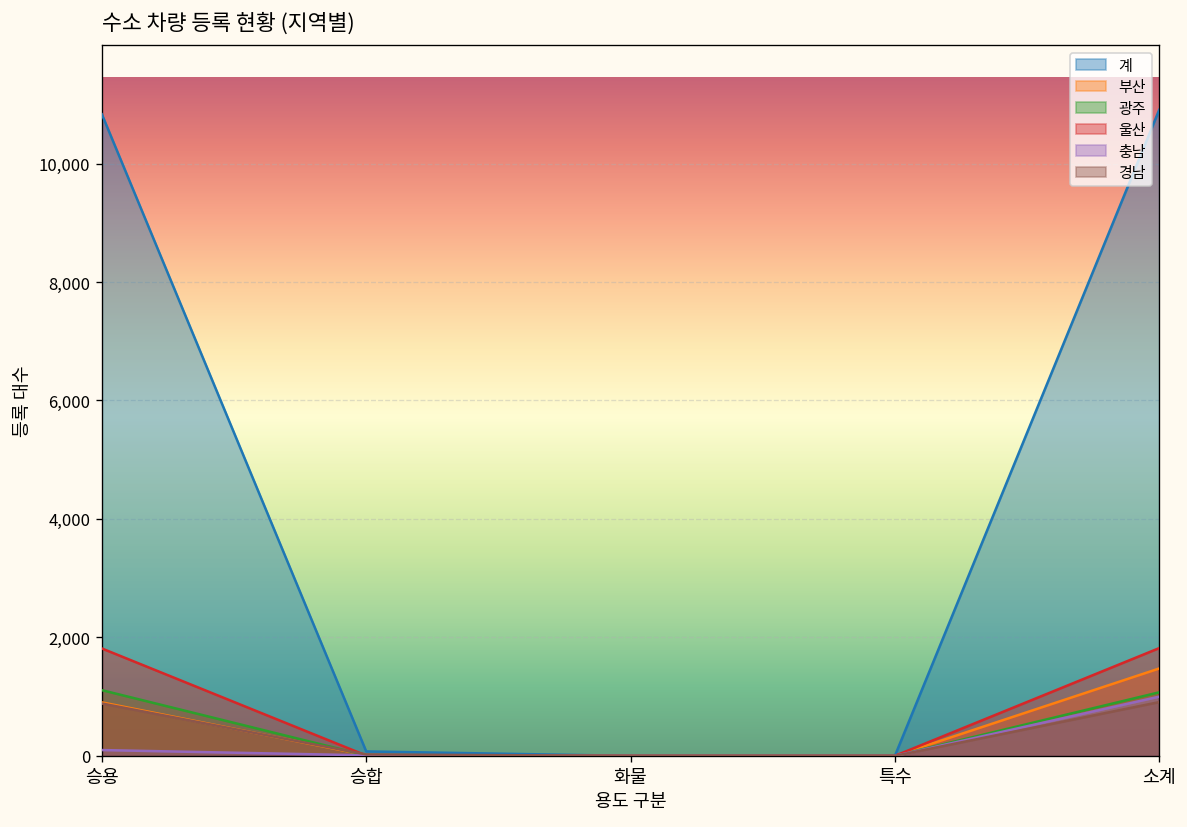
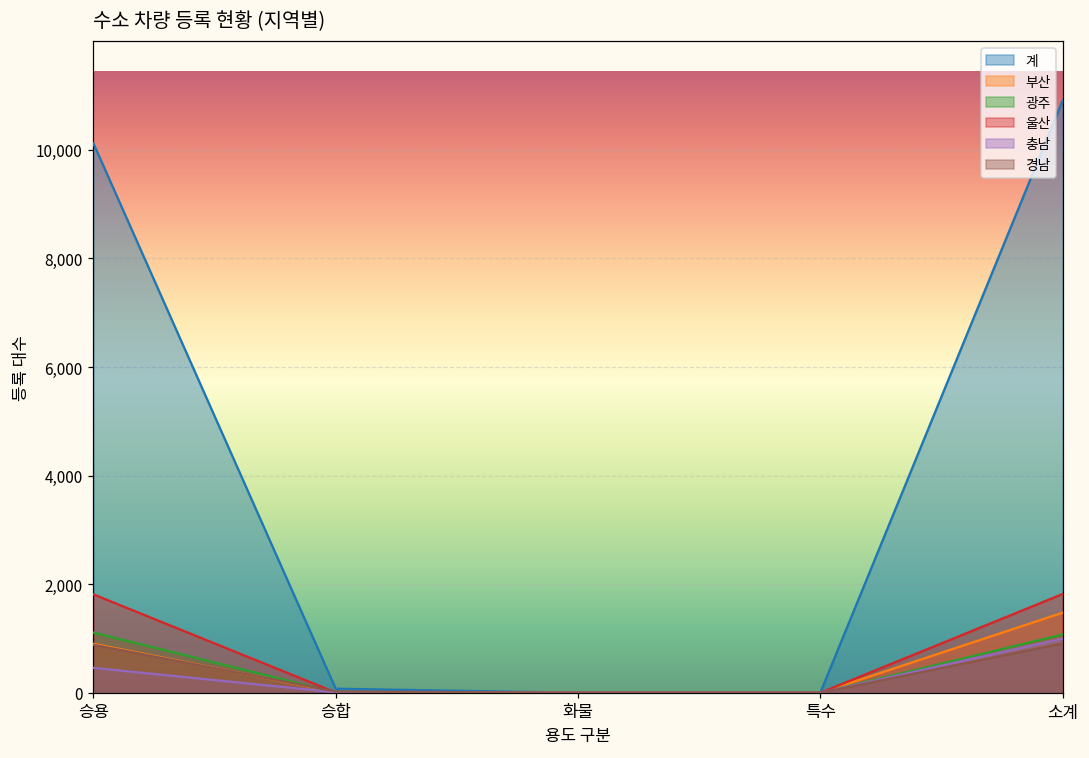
  {
    "계": {
-     "승용": "10,800",
+     "승용": "10,100",
      "소계": "10,900"
    },
    "부산": {
      "소계": "1,500"
    },
    "광주": {
      "승용": "1,100",
      "소계": "1,100"
    },
    "충남": {
-     "승용": "100",
+     "승용": "500",
      "소계": "1,000"
    }
  }
